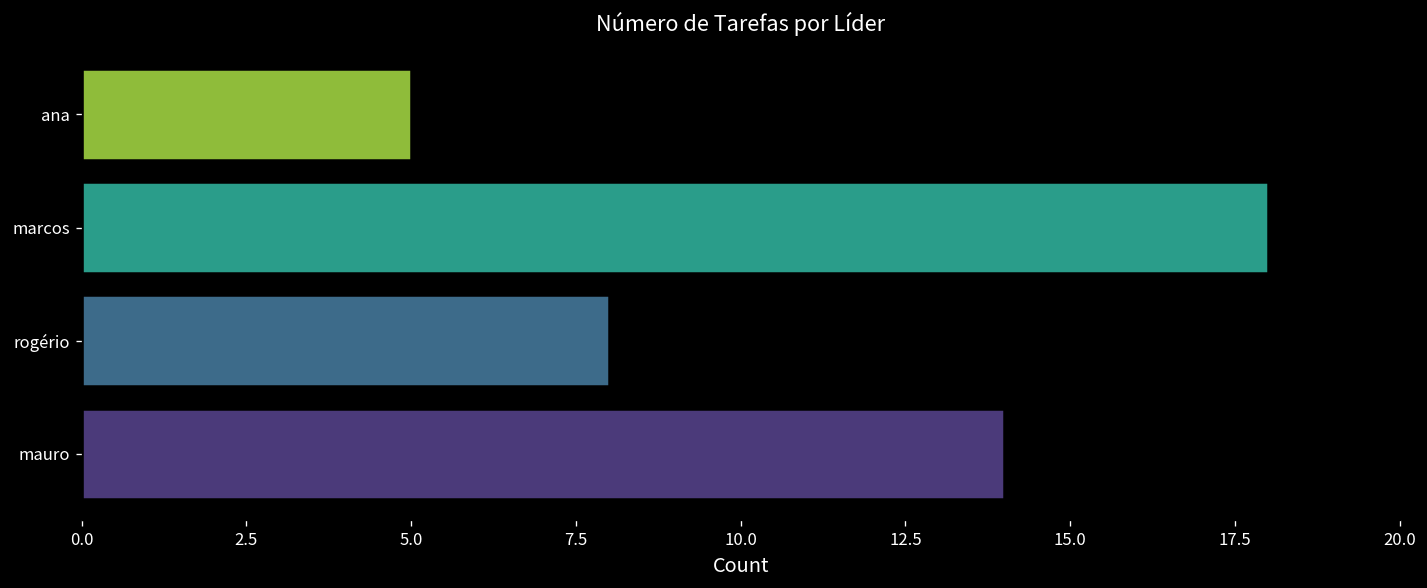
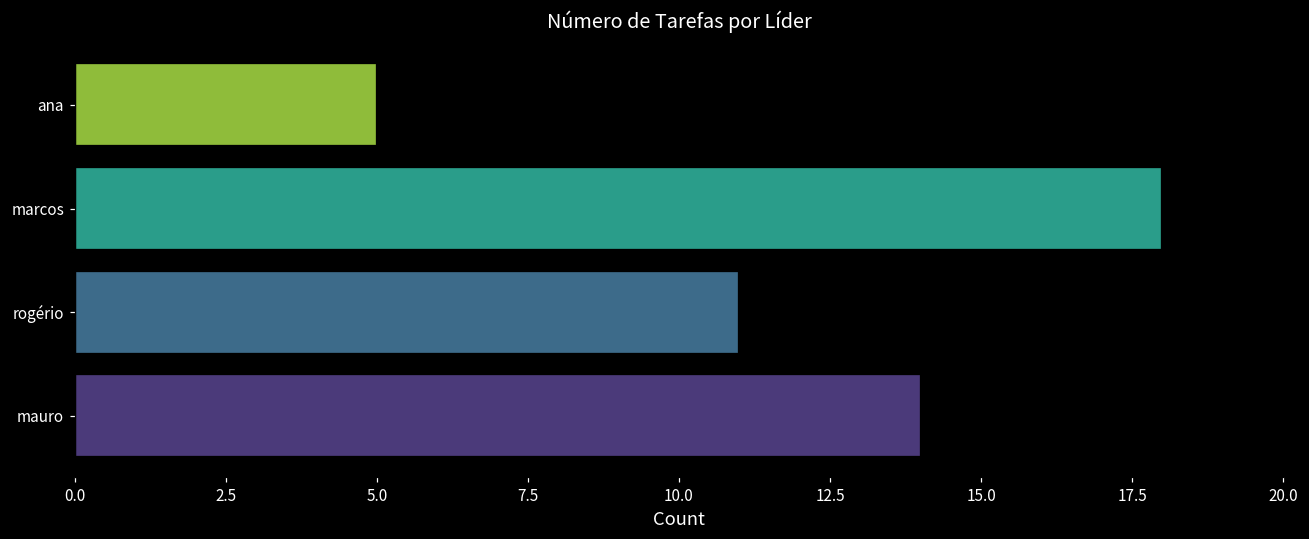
  {
    "ana": 5,
    "marcos": 18,
-   "rogério": 8,
+   "rogério": 11,
    "mauro": 14
  }
